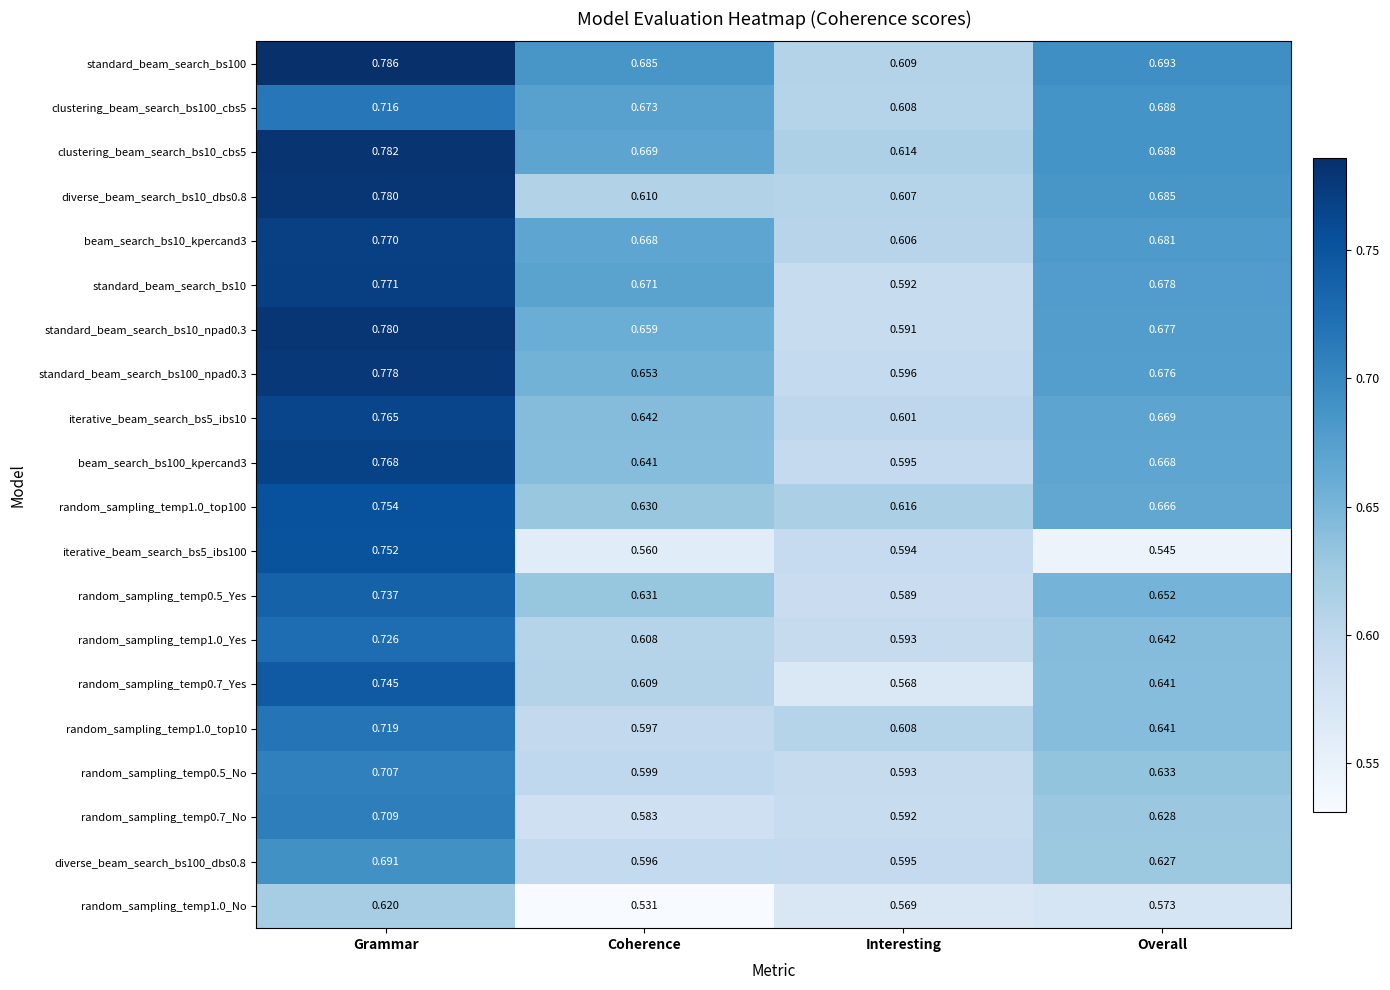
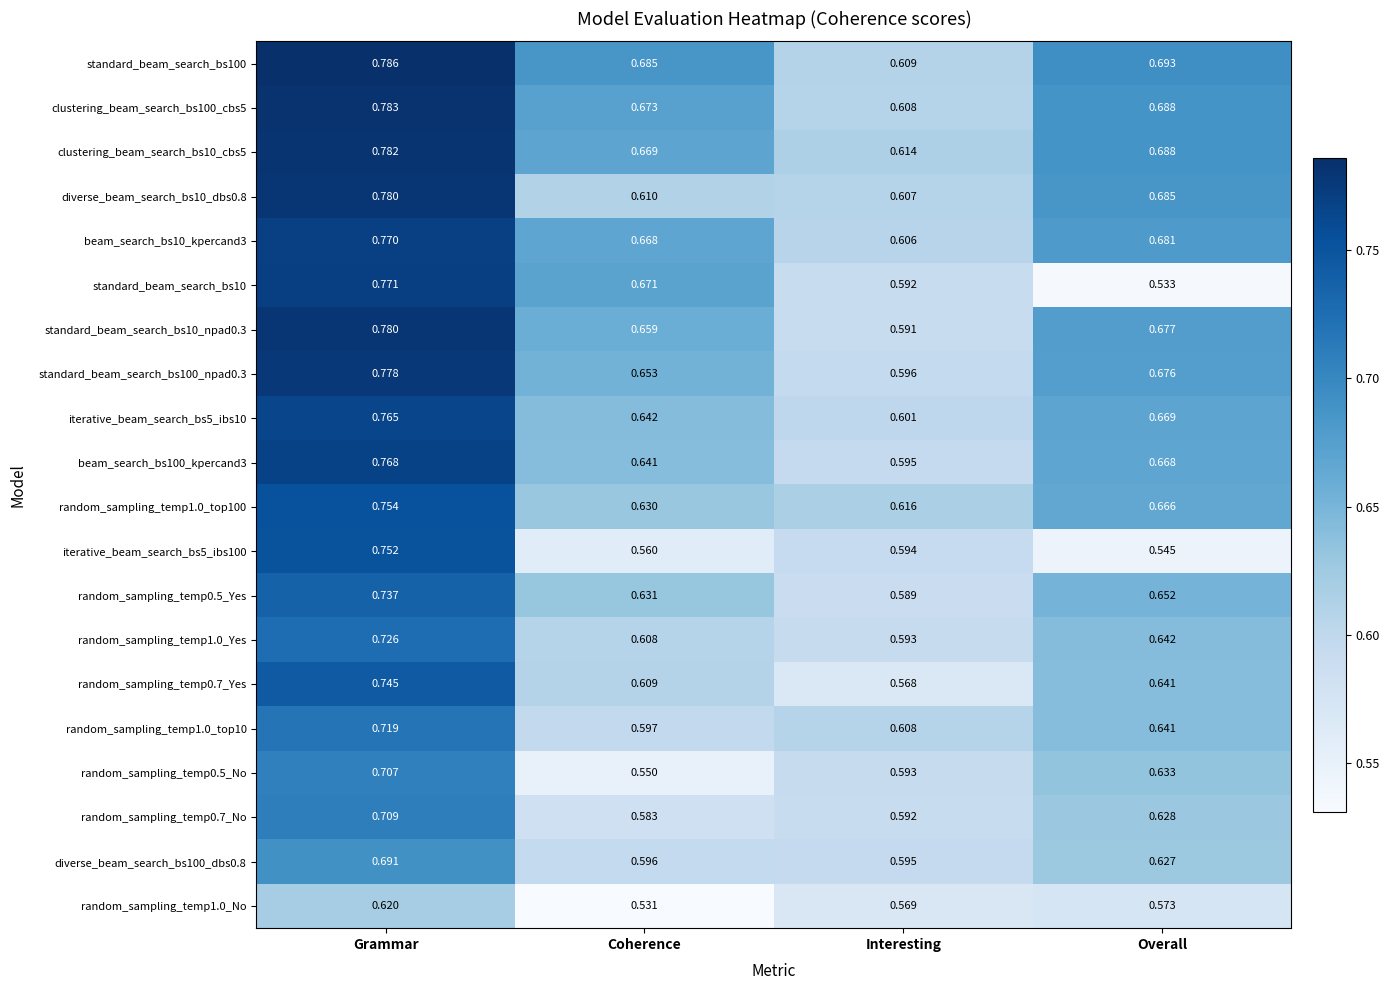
  {
    "standard_beam_search_bs100": {
      "Grammar": 0.786,
      "Coherence": 0.685,
      "Interesting": 0.609,
      "Overall": 0.693
    },
    "clustering_beam_search_bs100_cbs5": {
-     "Grammar": 0.716,
+     "Grammar": 0.783,
      "Coherence": 0.673,
      "Interesting": 0.608,
      "Overall": 0.688
    },
    "clustering_beam_search_bs10_cbs5": {
      "Grammar": 0.782,
      "Coherence": 0.669,
      "Interesting": 0.614,
      "Overall": 0.688
    },
    "diverse_beam_search_bs10_dbs0.8": {
      "Grammar": 0.780,
      "Coherence": 0.610,
      "Interesting": 0.607,
      "Overall": 0.685
    },
    "beam_search_bs10_kpercand3": {
      "Grammar": 0.770,
      "Coherence": 0.668,
      "Interesting": 0.606,
      "Overall": 0.681
    },
    "standard_beam_search_bs10": {
      "Grammar": 0.771,
      "Coherence": 0.671,
      "Interesting": 0.592,
-     "Overall": 0.678
+     "Overall": 0.533
    },
    "standard_beam_search_bs10_npad0.3": {
      "Grammar": 0.780,
      "Coherence": 0.659,
      "Interesting": 0.591,
      "Overall": 0.677
    },
    "standard_beam_search_bs100_npad0.3": {
      "Grammar": 0.778,
      "Coherence": 0.653,
      "Interesting": 0.596,
      "Overall": 0.676
    },
    "iterative_beam_search_bs5_ibs10": {
      "Grammar": 0.765,
      "Coherence": 0.642,
      "Interesting": 0.601,
      "Overall": 0.669
    },
    "beam_search_bs100_kpercand3": {
      "Grammar": 0.768,
      "Coherence": 0.641,
      "Interesting": 0.595,
      "Overall": 0.668
    },
    "random_sampling_temp1.0_top100": {
      "Grammar": 0.754,
      "Coherence": 0.630,
      "Interesting": 0.616,
      "Overall": 0.666
    },
    "iterative_beam_search_bs5_ibs100": {
      "Grammar": 0.752,
      "Coherence": 0.560,
      "Interesting": 0.594,
      "Overall": 0.545
    },
    "random_sampling_temp0.5_Yes": {
      "Grammar": 0.737,
      "Coherence": 0.631,
      "Interesting": 0.589,
      "Overall": 0.652
    },
    "random_sampling_temp1.0_Yes": {
      "Grammar": 0.726,
      "Coherence": 0.608,
      "Interesting": 0.593,
      "Overall": 0.642
    },
    "random_sampling_temp0.7_Yes": {
      "Grammar": 0.745,
      "Coherence": 0.609,
      "Interesting": 0.568,
      "Overall": 0.641
    },
    "random_sampling_temp1.0_top10": {
      "Grammar": 0.719,
      "Coherence": 0.597,
      "Interesting": 0.608,
      "Overall": 0.641
    },
    "random_sampling_temp0.5_No": {
      "Grammar": 0.707,
-     "Coherence": 0.599,
+     "Coherence": 0.550,
      "Interesting": 0.593,
      "Overall": 0.633
    },
    "random_sampling_temp0.7_No": {
      "Grammar": 0.709,
      "Coherence": 0.583,
      "Interesting": 0.592,
      "Overall": 0.628
    },
    "diverse_beam_search_bs100_dbs0.8": {
      "Grammar": 0.691,
      "Coherence": 0.596,
      "Interesting": 0.595,
      "Overall": 0.627
    },
    "random_sampling_temp1.0_No": {
      "Grammar": 0.620,
      "Coherence": 0.531,
      "Interesting": 0.569,
      "Overall": 0.573
    }
  }
